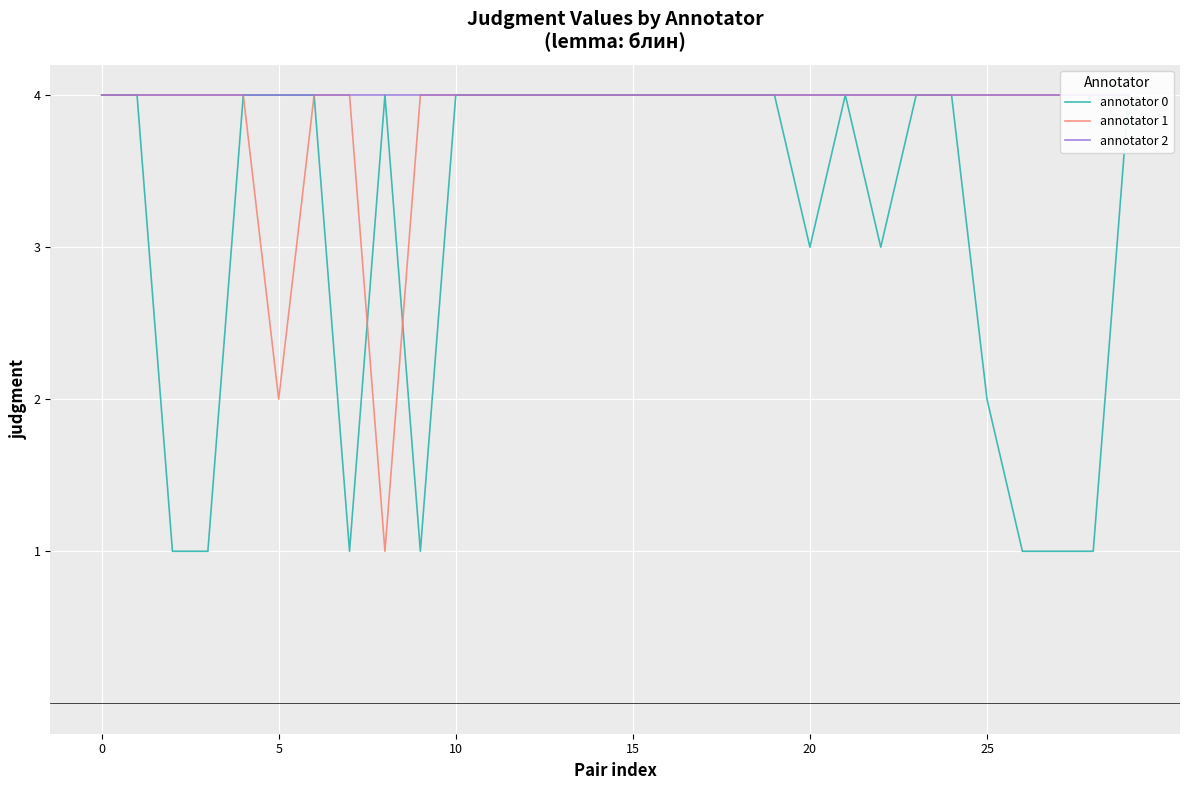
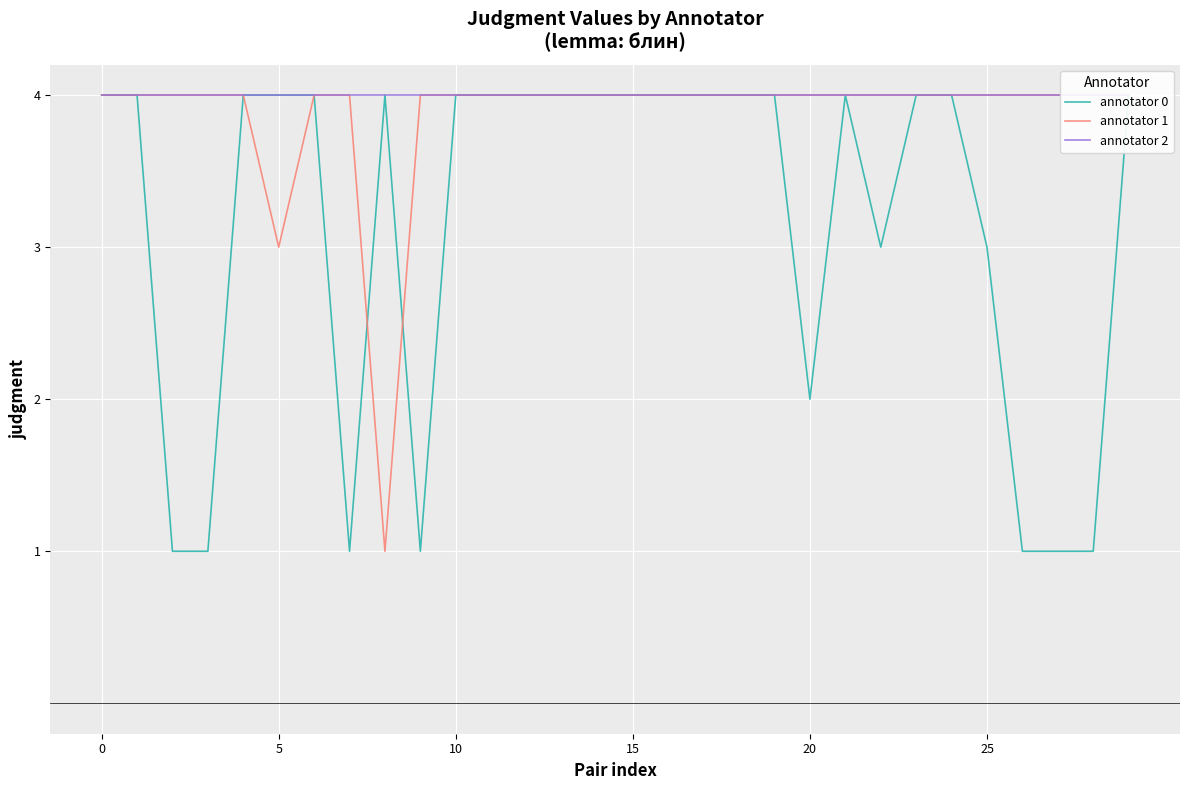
  {
    "annotator 0": {
-     "20": 3,
-     "25": 2
+     "20": 2,
+     "25": 3
    },
    "annotator 1": {
-     "5": 2
+     "5": 3
    }
  }
